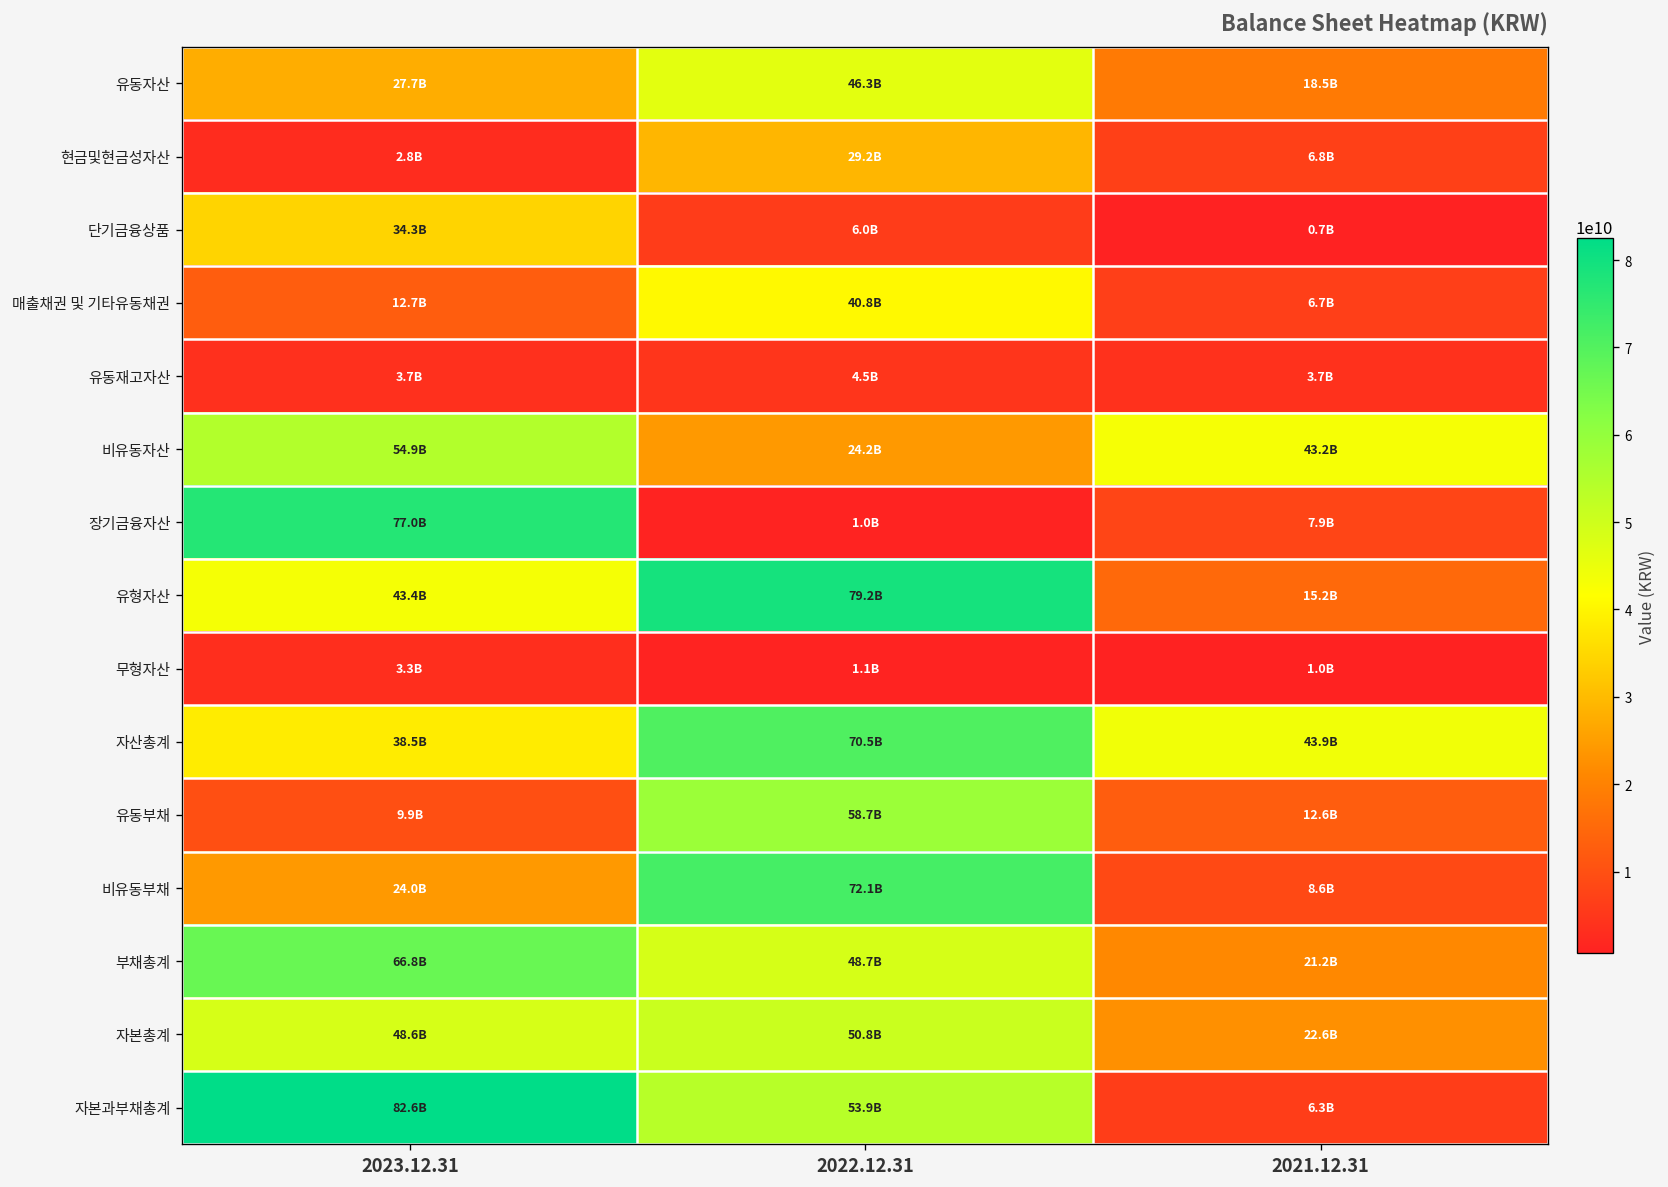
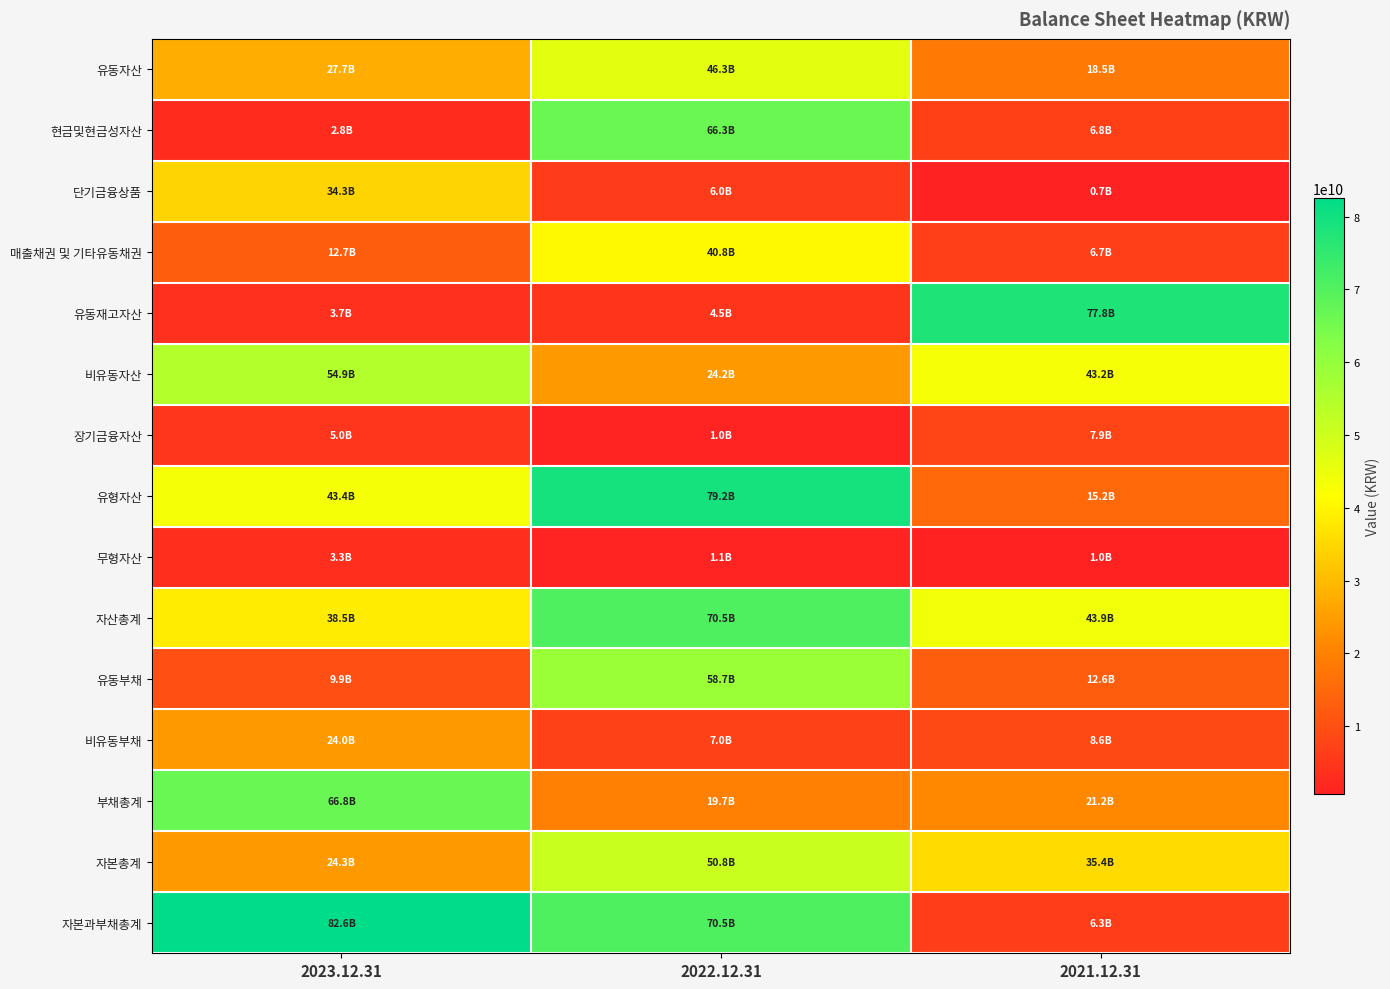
  {
    "유동자산": {
      "2023.12.31": "27.7B",
      "2022.12.31": "46.3B",
      "2021.12.31": "18.5B"
    },
    "현금및현금성자산": {
      "2023.12.31": "2.8B",
-     "2022.12.31": "29.2B",
+     "2022.12.31": "66.3B",
      "2021.12.31": "6.8B"
    },
    "단기금융상품": {
      "2023.12.31": "34.3B",
      "2022.12.31": "6.0B",
      "2021.12.31": "0.7B"
    },
    "매출채권 및 기타유동채권": {
      "2023.12.31": "12.7B",
      "2022.12.31": "40.8B",
      "2021.12.31": "6.7B"
    },
    "유동재고자산": {
      "2023.12.31": "3.7B",
      "2022.12.31": "4.5B",
-     "2021.12.31": "3.7B"
+     "2021.12.31": "77.8B"
    },
    "비유동자산": {
      "2023.12.31": "54.9B",
      "2022.12.31": "24.2B",
      "2021.12.31": "43.2B"
    },
    "장기금융자산": {
-     "2023.12.31": "77.0B",
+     "2023.12.31": "5.0B",
      "2022.12.31": "1.0B",
      "2021.12.31": "7.9B"
    },
    "유형자산": {
      "2023.12.31": "43.4B",
      "2022.12.31": "79.2B",
      "2021.12.31": "15.2B"
    },
    "무형자산": {
      "2023.12.31": "3.3B",
      "2022.12.31": "1.1B",
      "2021.12.31": "1.0B"
    },
    "자산총계": {
      "2023.12.31": "38.5B",
      "2022.12.31": "70.5B",
      "2021.12.31": "43.9B"
    },
    "유동부채": {
      "2023.12.31": "9.9B",
      "2022.12.31": "58.7B",
      "2021.12.31": "12.6B"
    },
    "비유동부채": {
      "2023.12.31": "24.0B",
-     "2022.12.31": "72.1B",
+     "2022.12.31": "7.0B",
      "2021.12.31": "8.6B"
    },
    "부채총계": {
      "2023.12.31": "66.8B",
-     "2022.12.31": "48.7B",
+     "2022.12.31": "19.7B",
      "2021.12.31": "21.2B"
    },
    "자본총계": {
-     "2023.12.31": "48.6B",
+     "2023.12.31": "24.3B",
      "2022.12.31": "50.8B",
-     "2021.12.31": "22.6B"
+     "2021.12.31": "35.4B"
    },
    "자본과부채총계": {
      "2023.12.31": "82.6B",
-     "2022.12.31": "53.9B",
+     "2022.12.31": "70.5B",
      "2021.12.31": "6.3B"
    }
  }
